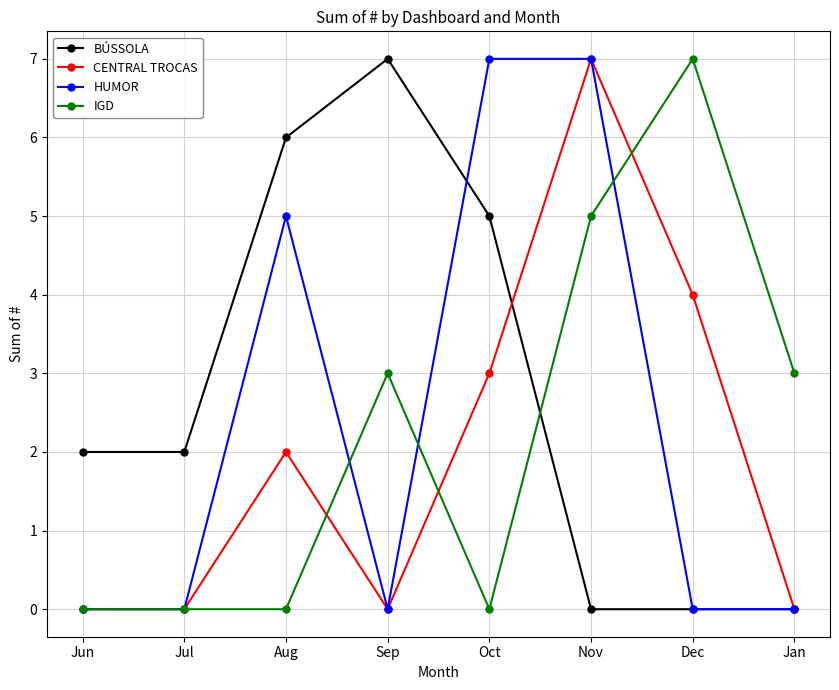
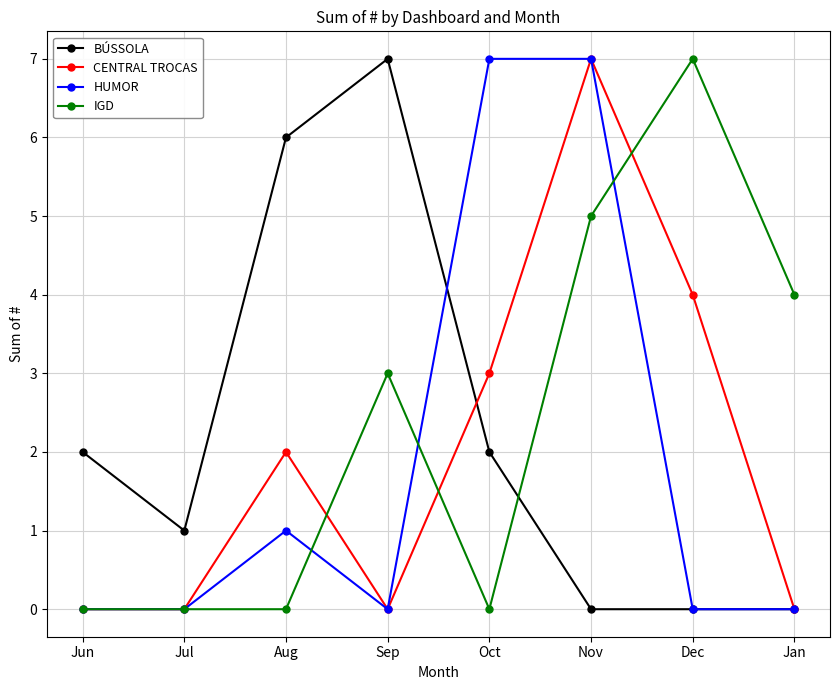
  {
    "BÚSSOLA": {
      "Jun": 2,
-     "Jul": 2,
+     "Jul": 1,
      "Aug": 6,
      "Sep": 7,
-     "Oct": 5,
+     "Oct": 2,
      "Nov": 0
    },
    "CENTRAL TROCAS": {
      "Aug": 2,
      "Oct": 3,
      "Dec": 4
    },
    "HUMOR": {
-     "Aug": 5,
+     "Aug": 1,
      "Oct": 7
    },
    "IGD": {
      "Aug": 0,
      "Sep": 3,
      "Oct": 0,
      "Nov": 5,
      "Dec": 7,
-     "Jan": 3
+     "Jan": 4
    }
  }
